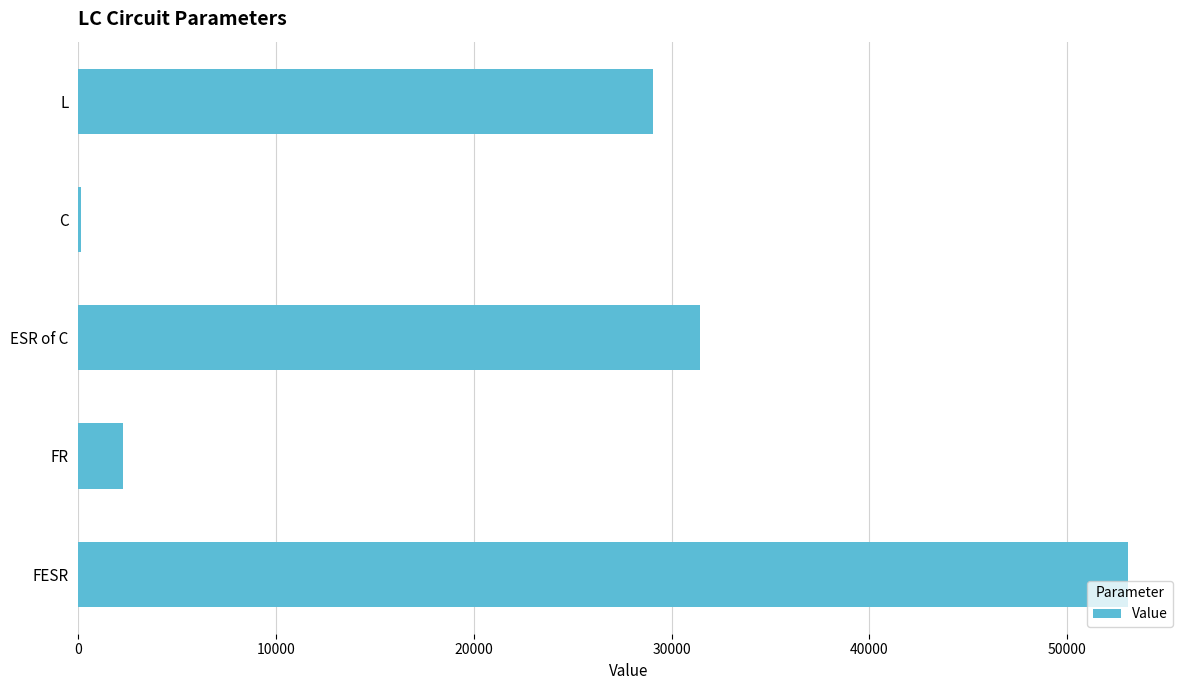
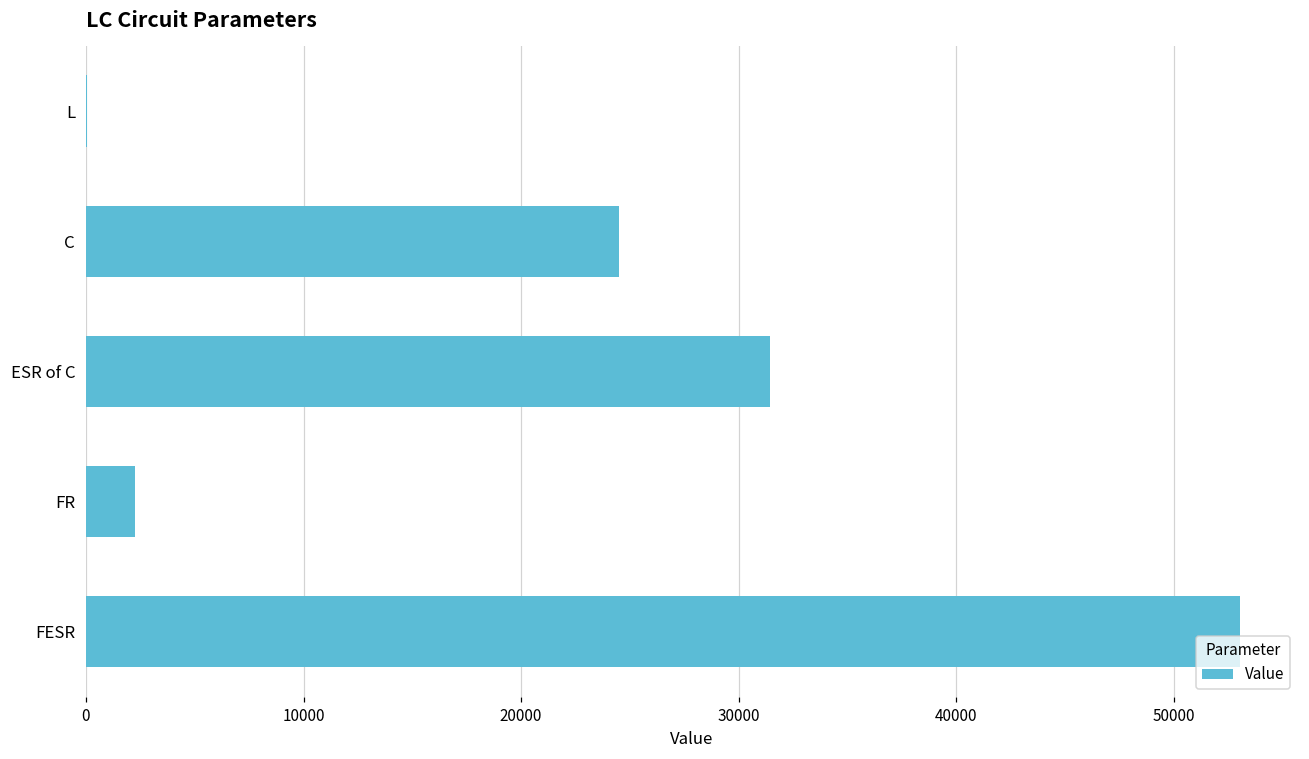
  {
-   "L": 29100,
-   "C": 200,
+   "L": 0,
+   "C": 24500,
    "ESR of C": 31500,
    "FR": 2300,
    "FESR": 53100
  }
